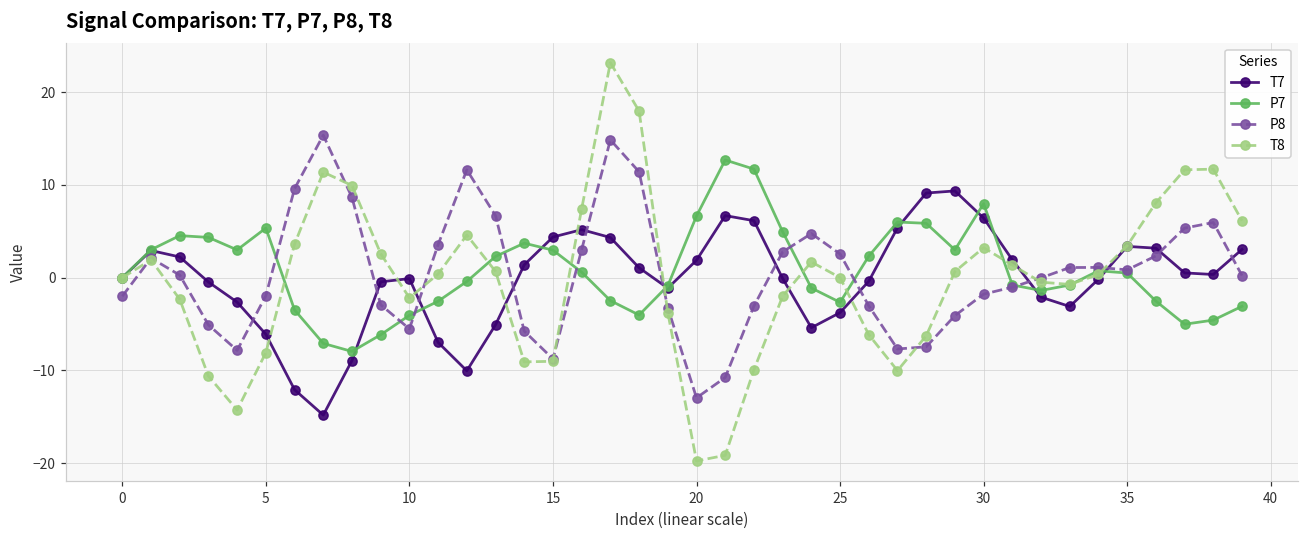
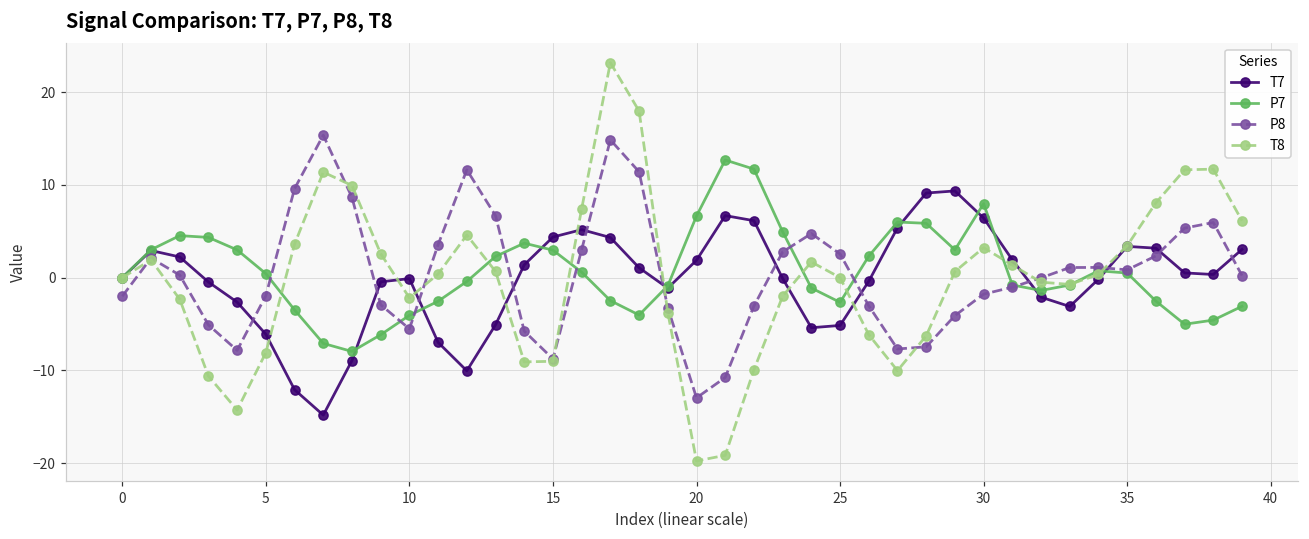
  {
    "T7": {
      "5": -6,
      "10": 0,
      "15": 4,
      "20": 2,
-     "25": -4,
+     "25": -5,
      "30": 6
    },
    "P7": {
-     "5": 5,
+     "5": 0,
      "10": -4,
      "15": 3,
      "20": 7,
      "25": -3,
      "30": 8,
      "35": 1
    },
    "P8": {
      "0": -2,
      "5": -2,
      "10": -6,
      "20": -13,
      "25": 3,
      "30": -2,
      "35": 1
    },
    "T8": {
      "5": -8,
      "10": -2,
      "20": -20,
      "25": 0,
      "30": 3
    }
  }
